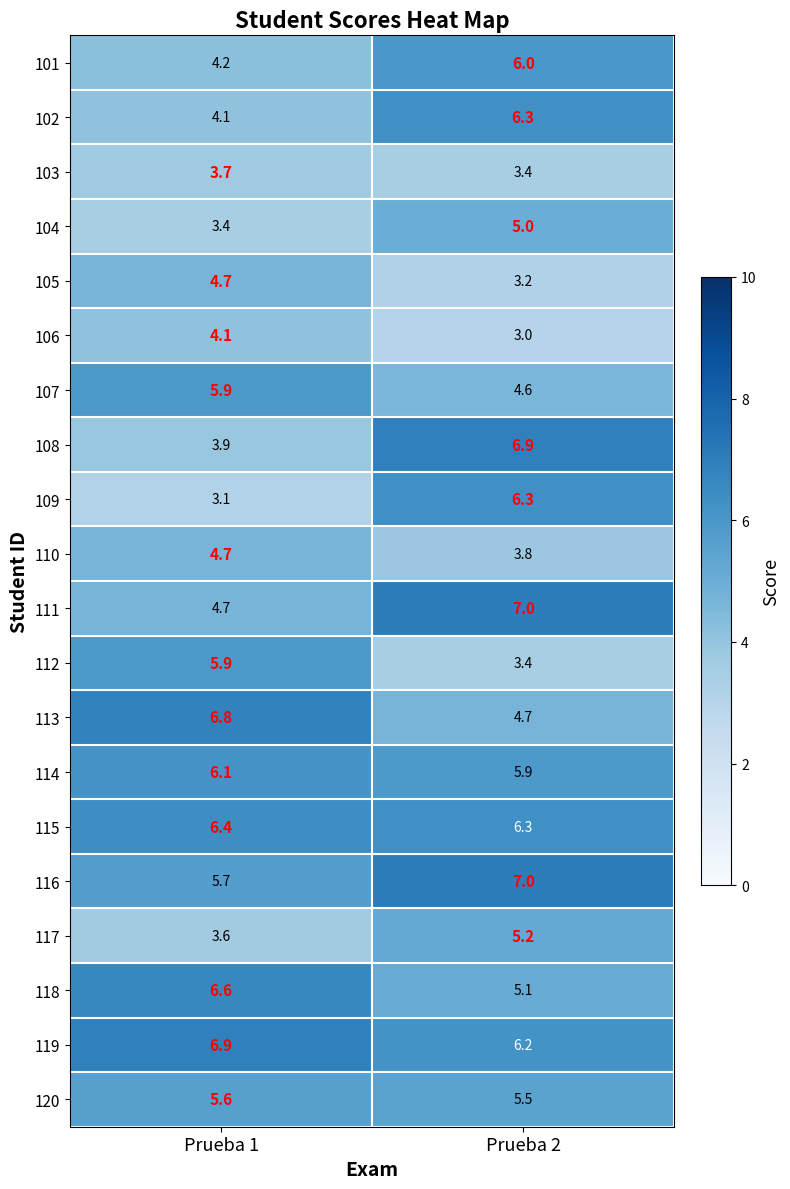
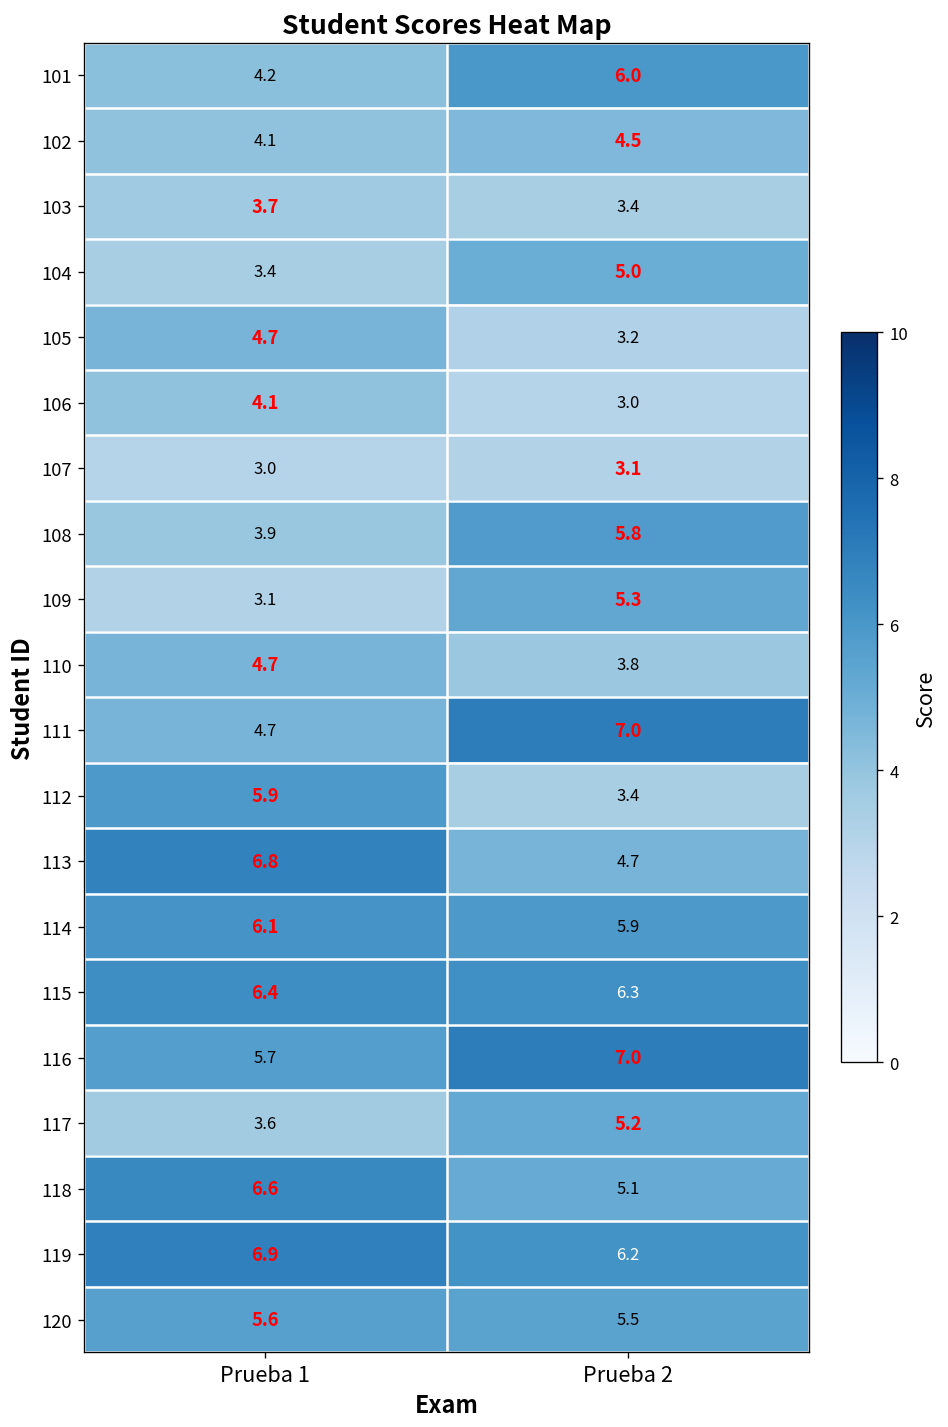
  {
    "101": {
      "Prueba 1": 4.2,
      "Prueba 2": 6.0
    },
    "102": {
      "Prueba 1": 4.1,
-     "Prueba 2": 6.3
+     "Prueba 2": 4.5
    },
    "103": {
      "Prueba 1": 3.7,
      "Prueba 2": 3.4
    },
    "104": {
      "Prueba 1": 3.4,
      "Prueba 2": 5.0
    },
    "105": {
      "Prueba 1": 4.7,
      "Prueba 2": 3.2
    },
    "106": {
      "Prueba 1": 4.1,
      "Prueba 2": 3.0
    },
    "107": {
-     "Prueba 1": 5.9,
-     "Prueba 2": 4.6
+     "Prueba 1": 3.0,
+     "Prueba 2": 3.1
    },
    "108": {
      "Prueba 1": 3.9,
-     "Prueba 2": 6.9
+     "Prueba 2": 5.8
    },
    "109": {
      "Prueba 1": 3.1,
-     "Prueba 2": 6.3
+     "Prueba 2": 5.3
    },
    "110": {
      "Prueba 1": 4.7,
      "Prueba 2": 3.8
    },
    "111": {
      "Prueba 1": 4.7,
      "Prueba 2": 7.0
    },
    "112": {
      "Prueba 1": 5.9,
      "Prueba 2": 3.4
    },
    "113": {
      "Prueba 1": 6.8,
      "Prueba 2": 4.7
    },
    "114": {
      "Prueba 1": 6.1,
      "Prueba 2": 5.9
    },
    "115": {
      "Prueba 1": 6.4,
      "Prueba 2": 6.3
    },
    "116": {
      "Prueba 1": 5.7,
      "Prueba 2": 7.0
    },
    "117": {
      "Prueba 1": 3.6,
      "Prueba 2": 5.2
    },
    "118": {
      "Prueba 1": 6.6,
      "Prueba 2": 5.1
    },
    "119": {
      "Prueba 1": 6.9,
      "Prueba 2": 6.2
    },
    "120": {
      "Prueba 1": 5.6,
      "Prueba 2": 5.5
    }
  }
